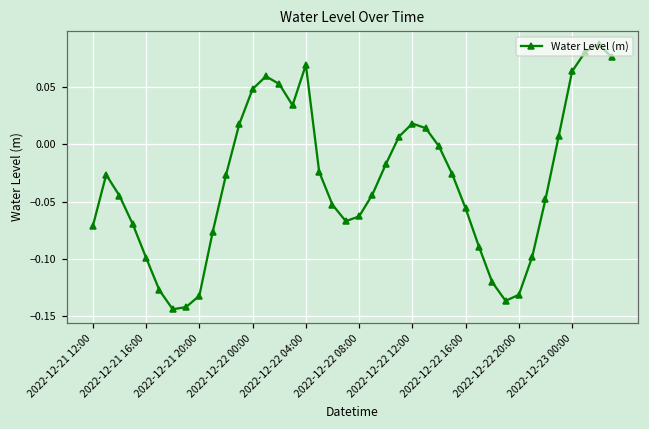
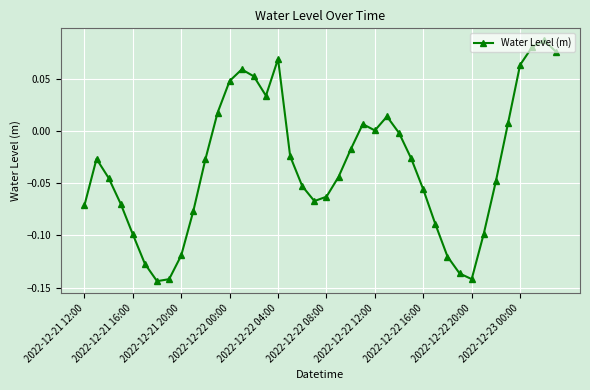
  {
    "2022-12-21 12:00": -0.071,
    "2022-12-21 16:00": -0.099,
-   "2022-12-21 20:00": -0.132,
+   "2022-12-21 20:00": -0.119,
    "2022-12-22 00:00": 0.048,
    "2022-12-22 04:00": 0.069,
    "2022-12-22 08:00": -0.063,
-   "2022-12-22 12:00": 0.018,
+   "2022-12-22 12:00": 0.001,
    "2022-12-22 16:00": -0.056,
-   "2022-12-22 20:00": -0.131,
+   "2022-12-22 20:00": -0.142,
    "2022-12-23 00:00": 0.064
  }
